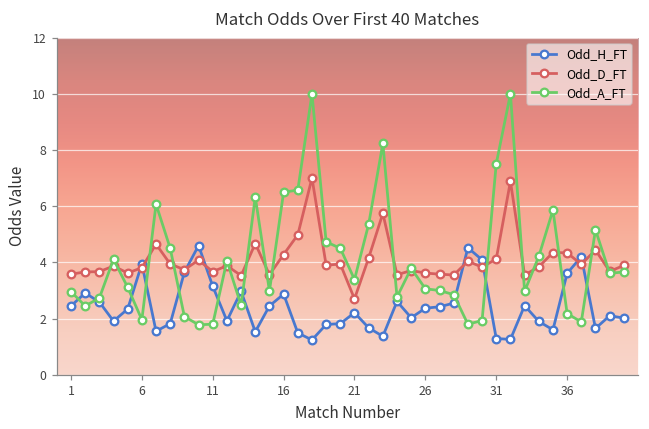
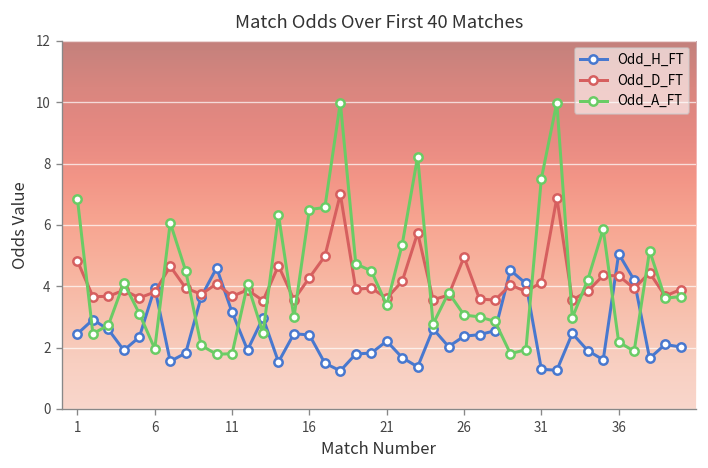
  {
    "Odd_H_FT": {
      "1": 2.5,
      "6": 4.0,
      "11": 3.2,
-     "16": 2.9,
+     "16": 2.4,
      "21": 2.2,
      "26": 2.4,
      "31": 1.3,
-     "36": 3.6
+     "36": 5.1
    },
    "Odd_D_FT": {
-     "1": 3.6,
+     "1": 4.8,
      "6": 3.8,
      "11": 3.7,
      "16": 4.3,
-     "21": 2.7,
-     "26": 3.6,
+     "21": 3.6,
+     "26": 5.0,
      "31": 4.1,
      "36": 4.3
    },
    "Odd_A_FT": {
-     "1": 3.0,
+     "1": 6.8,
      "6": 2.0,
      "11": 1.8,
      "16": 6.5,
      "21": 3.4,
      "26": 3.1,
      "31": 7.5,
      "36": 2.2
    }
  }
